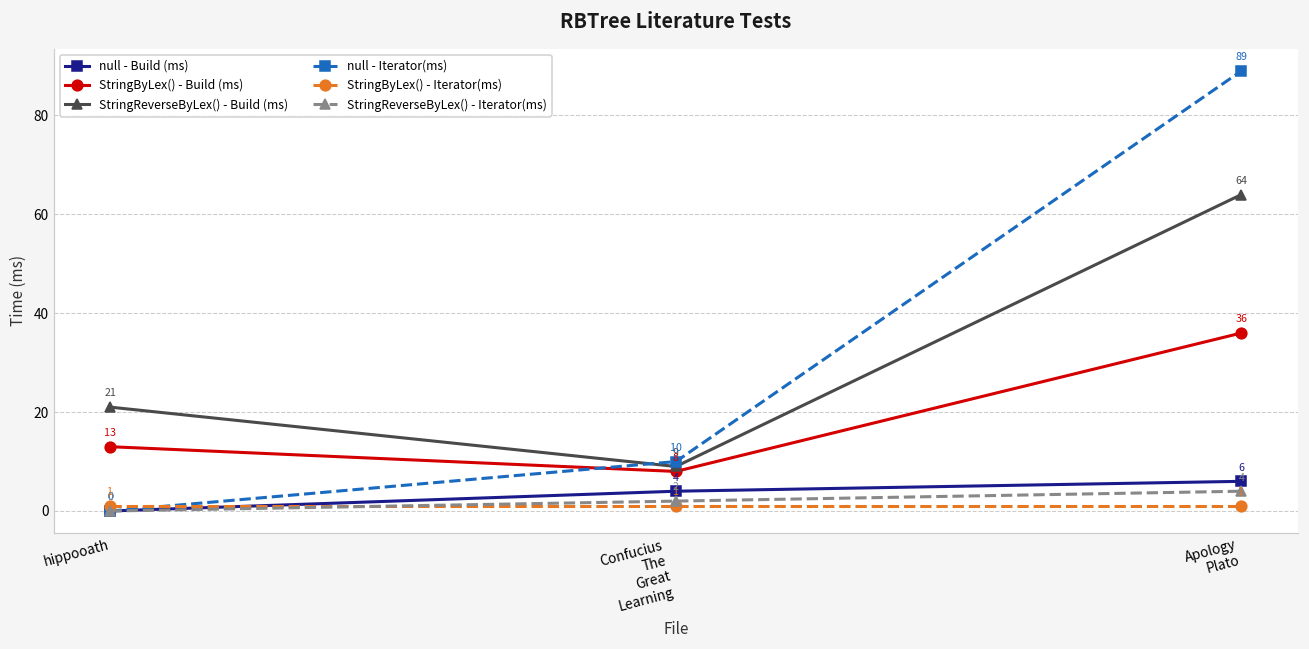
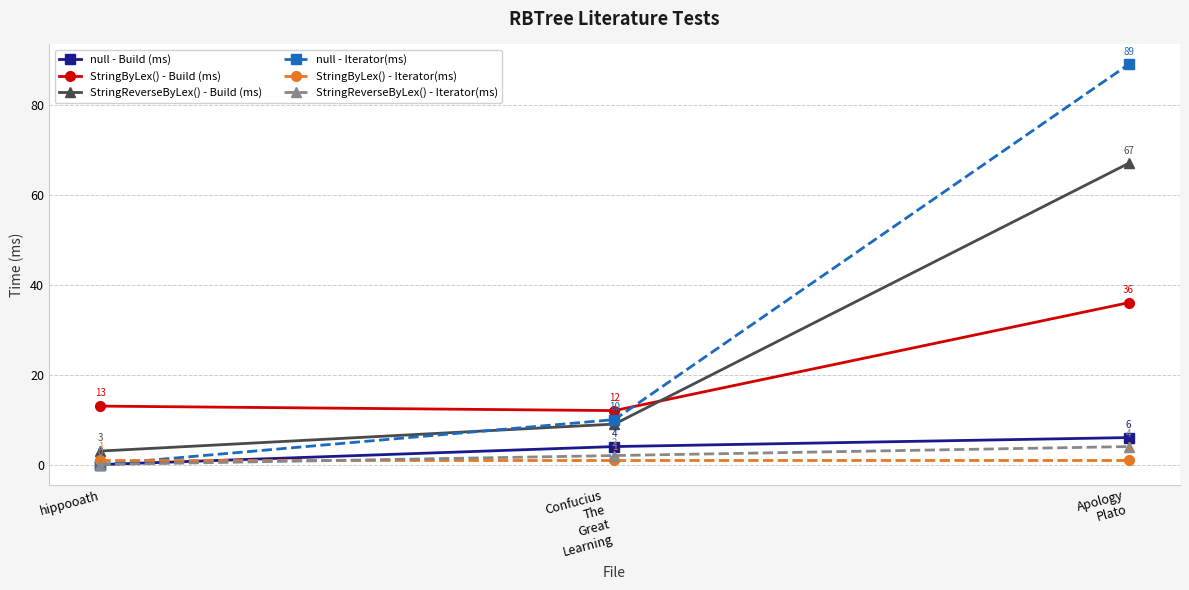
  {
    "null - Build (ms)": {
      "Apology Plato": 6
    },
    "StringByLex() - Build (ms)": {
      "hippooath": 13,
-     "Confucius The Great Learning": 8,
+     "Confucius The Great Learning": 12,
      "Apology Plato": 36
    },
    "StringReverseByLex() - Build (ms)": {
-     "hippooath": 21,
-     "Apology Plato": 64
+     "hippooath": 3,
+     "Apology Plato": 67
    },
    "null - Iterator(ms)": {
      "Apology Plato": 89
    }
  }
